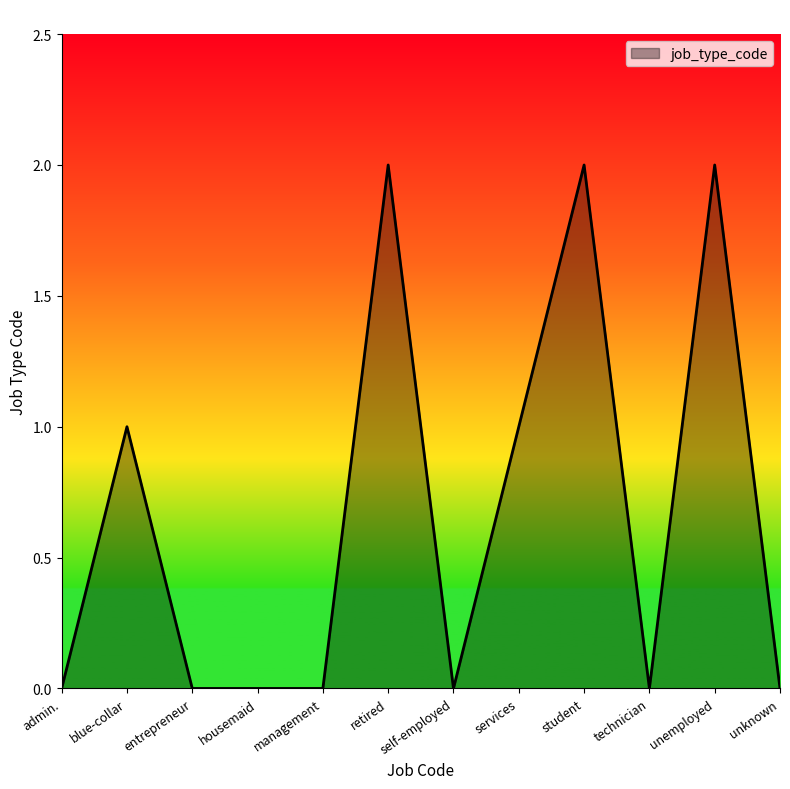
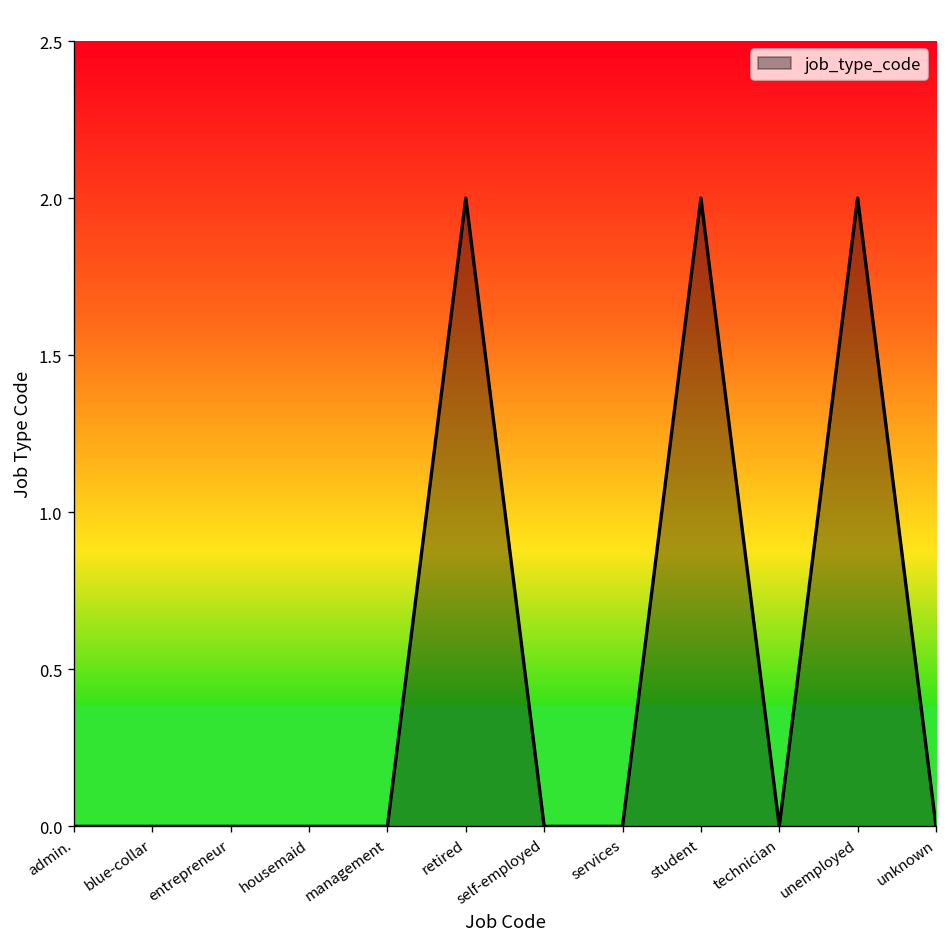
  {
    "admin.": 0,
-   "blue-collar": 1,
+   "blue-collar": 0,
    "entrepreneur": 0,
    "housemaid": 0,
    "management": 0,
    "retired": 2,
    "self-employed": 0,
-   "services": 1,
+   "services": 0,
    "student": 2,
    "technician": 0,
    "unemployed": 2,
    "unknown": 0
  }
